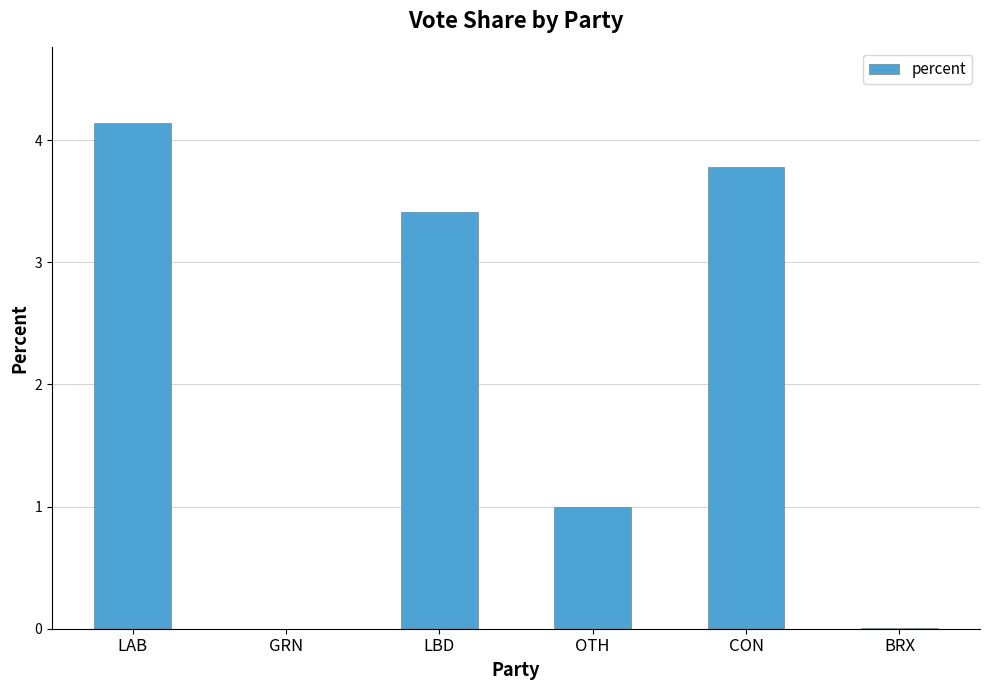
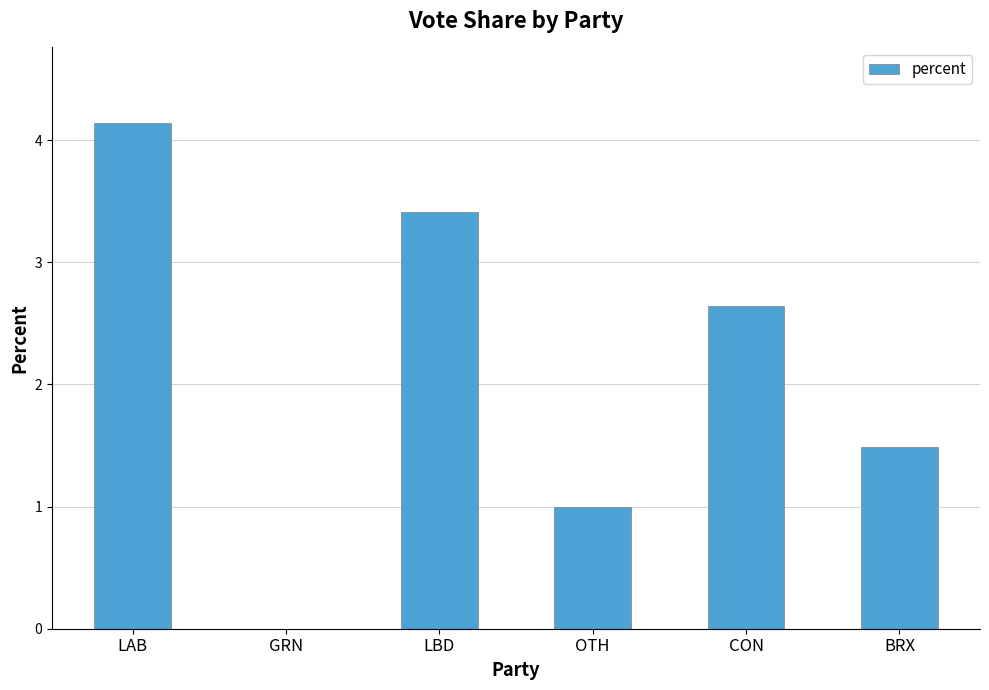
  {
    "LAB": 4.14,
    "LBD": 3.41,
    "OTH": 1.00,
-   "CON": 3.78,
-   "BRX": 0.01
+   "CON": 2.64,
+   "BRX": 1.49
  }
